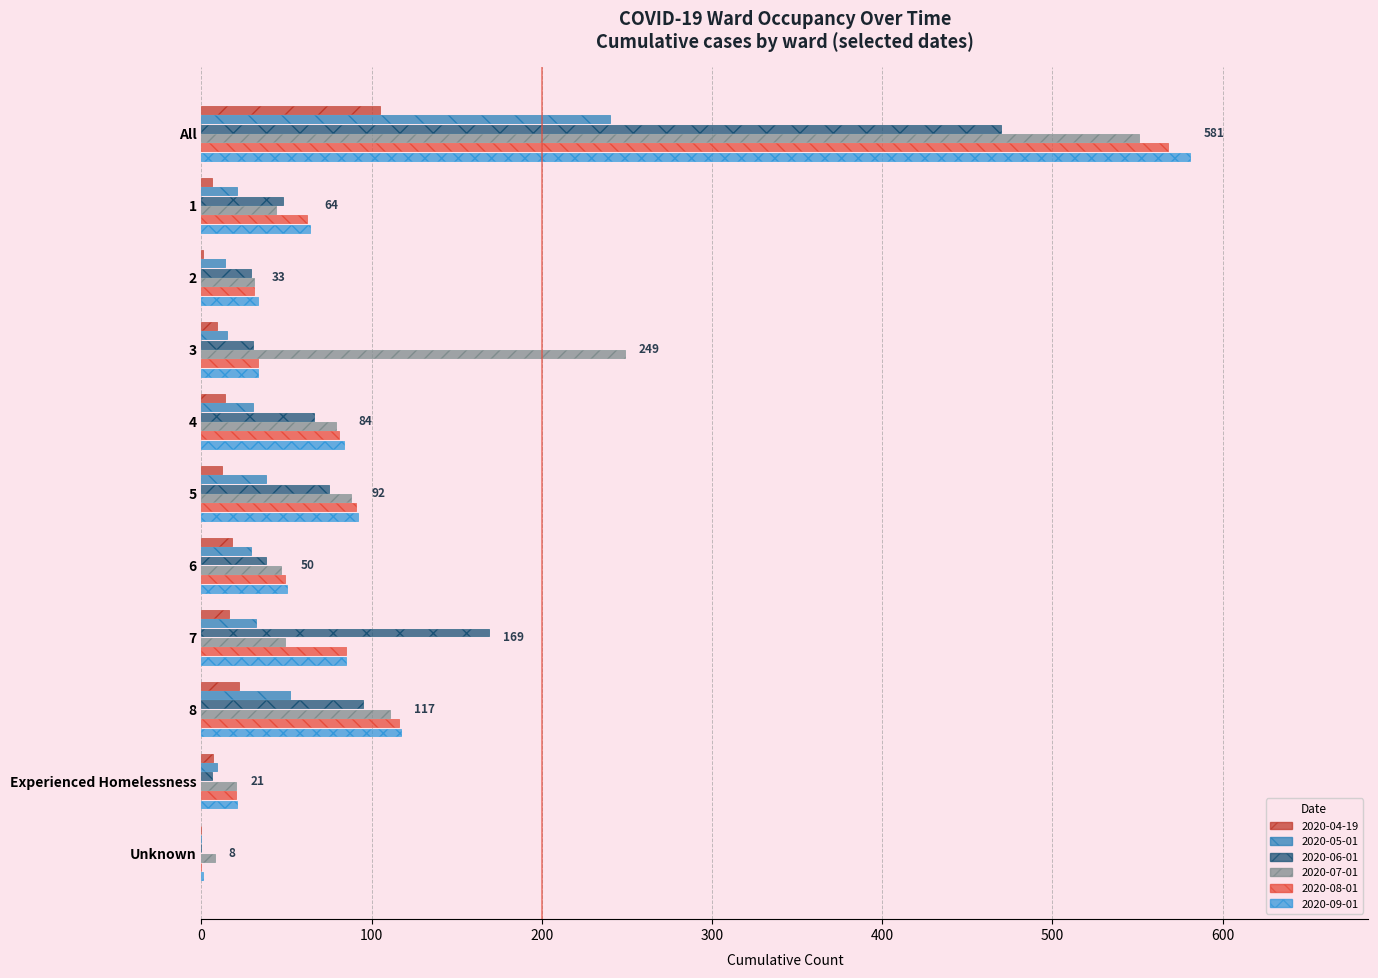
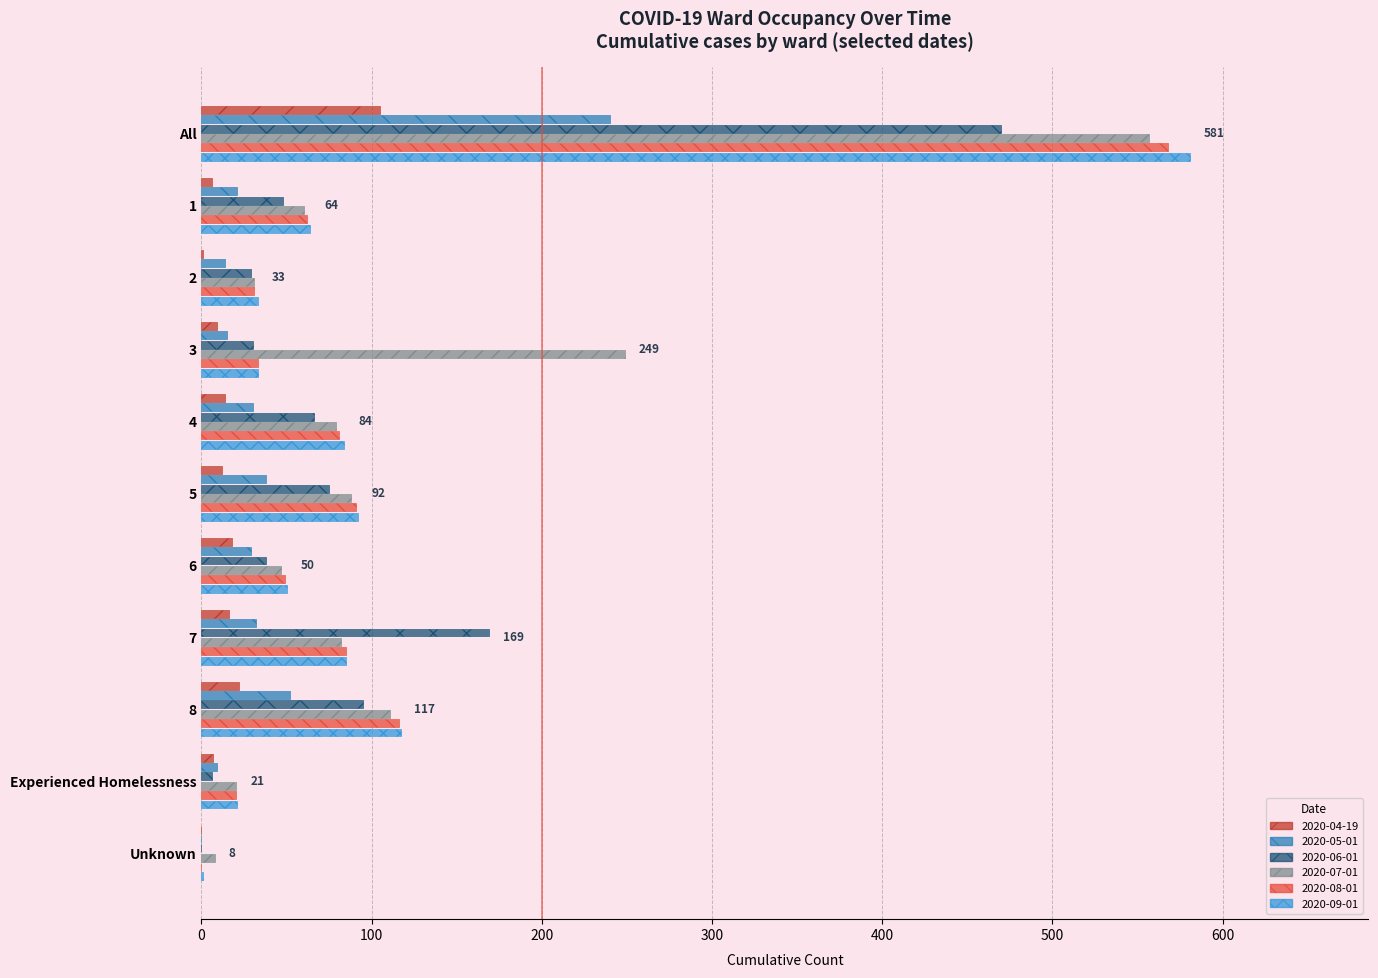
  {
    "2020-06-01": {
      "7": 169
    },
    "2020-07-01": {
-     "All": 551,
-     "1": 44,
+     "All": 557,
+     "1": 60,
      "4": 79,
      "5": 88,
      "6": 47,
-     "7": 49,
+     "7": 82,
      "8": 111
    }
  }
